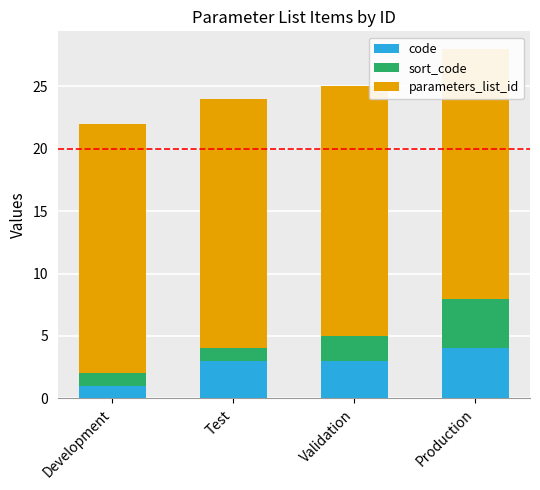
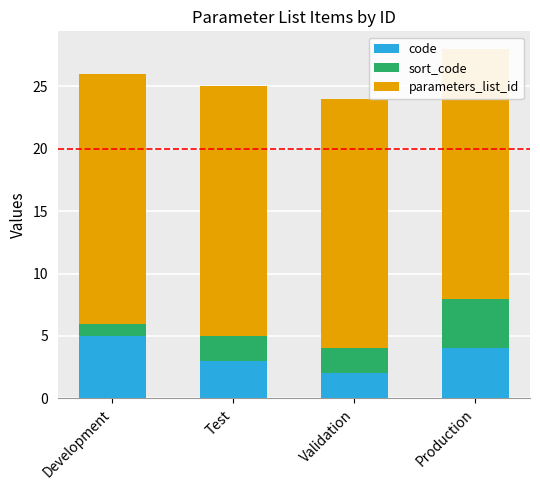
  {
    "code": {
-     "Development": 1,
+     "Development": 5,
      "Test": 3,
-     "Validation": 3,
+     "Validation": 2,
      "Production": 4
    },
    "sort_code": {
      "Development": 1,
-     "Test": 1,
+     "Test": 2,
      "Validation": 2,
      "Production": 4
    },
    "parameters_list_id": {
      "Development": 20,
      "Test": 20,
      "Validation": 20
    }
  }
